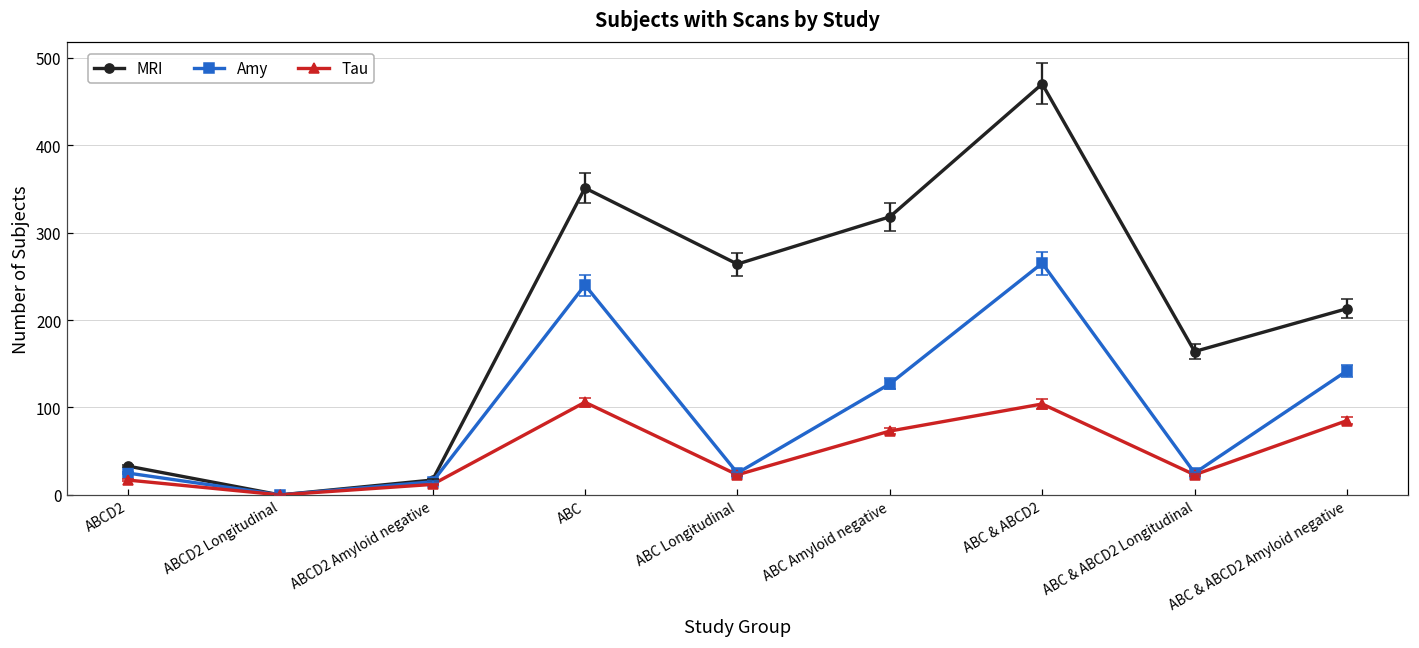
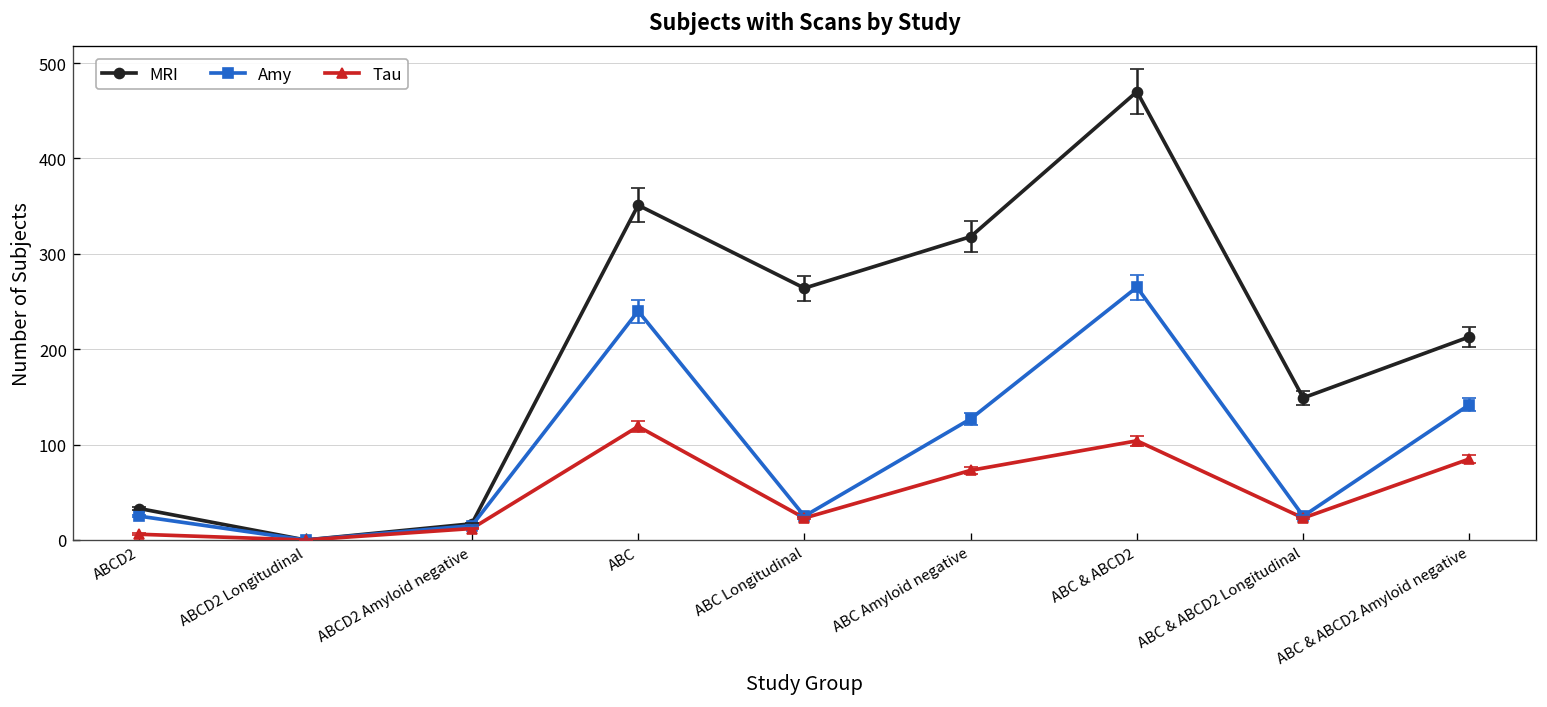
  {
    "MRI": {
      "ABC": 350,
      "ABC Longitudinal": 260,
      "ABC Amyloid negative": 320,
      "ABC & ABCD2": 470,
-     "ABC & ABCD2 Longitudinal": 160,
+     "ABC & ABCD2 Longitudinal": 150,
      "ABC & ABCD2 Amyloid negative": 210
    },
    "Tau": {
-     "ABCD2": 20,
-     "ABC": 110,
+     "ABCD2": 10,
+     "ABC": 120,
      "ABC Amyloid negative": 70,
      "ABC & ABCD2": 100,
      "ABC & ABCD2 Amyloid negative": 90
    }
  }
